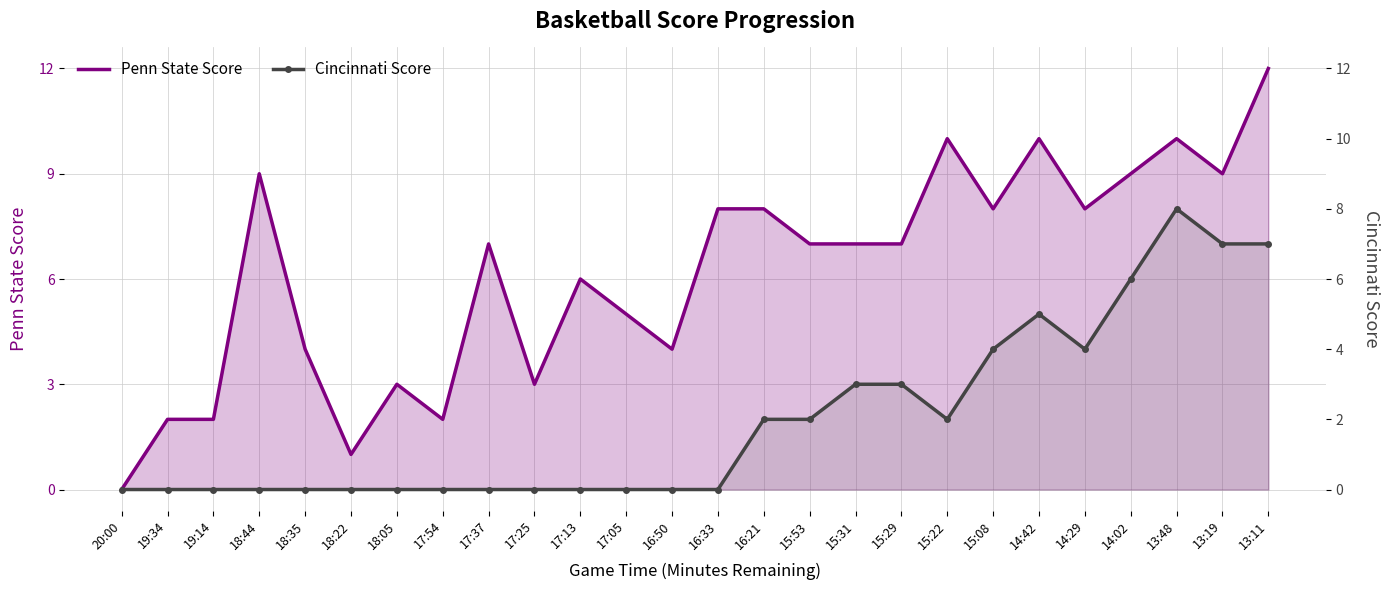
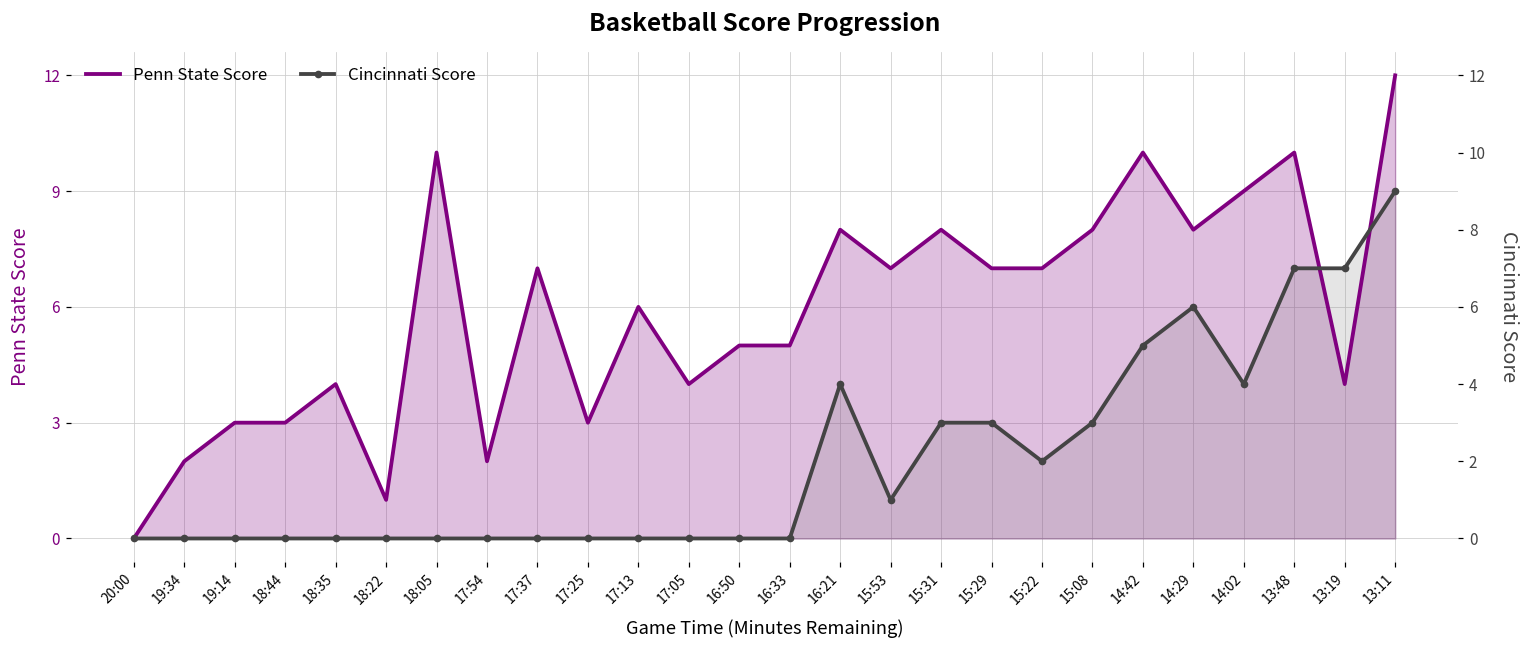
  {
    "Penn State Score": {
      "19:34": 2,
-     "19:14": 2,
-     "18:44": 9,
+     "19:14": 3,
+     "18:44": 3,
      "18:35": 4,
      "18:22": 1,
-     "18:05": 3,
+     "18:05": 10,
      "17:54": 2,
      "17:37": 7,
      "17:25": 3,
      "17:13": 6,
-     "17:05": 5,
-     "16:50": 4,
-     "16:33": 8,
+     "17:05": 4,
+     "16:50": 5,
+     "16:33": 5,
      "16:21": 8,
      "15:53": 7,
-     "15:31": 7,
+     "15:31": 8,
      "15:29": 7,
-     "15:22": 10,
+     "15:22": 7,
      "15:08": 8,
      "14:42": 10,
      "14:29": 8,
      "14:02": 9,
      "13:48": 10,
-     "13:19": 9,
+     "13:19": 4,
      "13:11": 12
    },
    "Cincinnati Score": {
      "19:34": 0,
      "19:14": 0,
      "18:44": 0,
      "18:35": 0,
      "18:22": 0,
      "18:05": 0,
      "17:54": 0,
      "17:37": 0,
      "17:25": 0,
      "17:13": 0,
      "17:05": 0,
      "16:50": 0,
      "16:33": 0,
-     "16:21": 2,
-     "15:53": 2,
+     "16:21": 4,
+     "15:53": 1,
      "15:31": 3,
      "15:29": 3,
      "15:22": 2,
-     "15:08": 4,
+     "15:08": 3,
      "14:42": 5,
-     "14:29": 4,
-     "14:02": 6,
-     "13:48": 8,
+     "14:29": 6,
+     "14:02": 4,
+     "13:48": 7,
      "13:19": 7,
-     "13:11": 7
+     "13:11": 9
    }
  }
